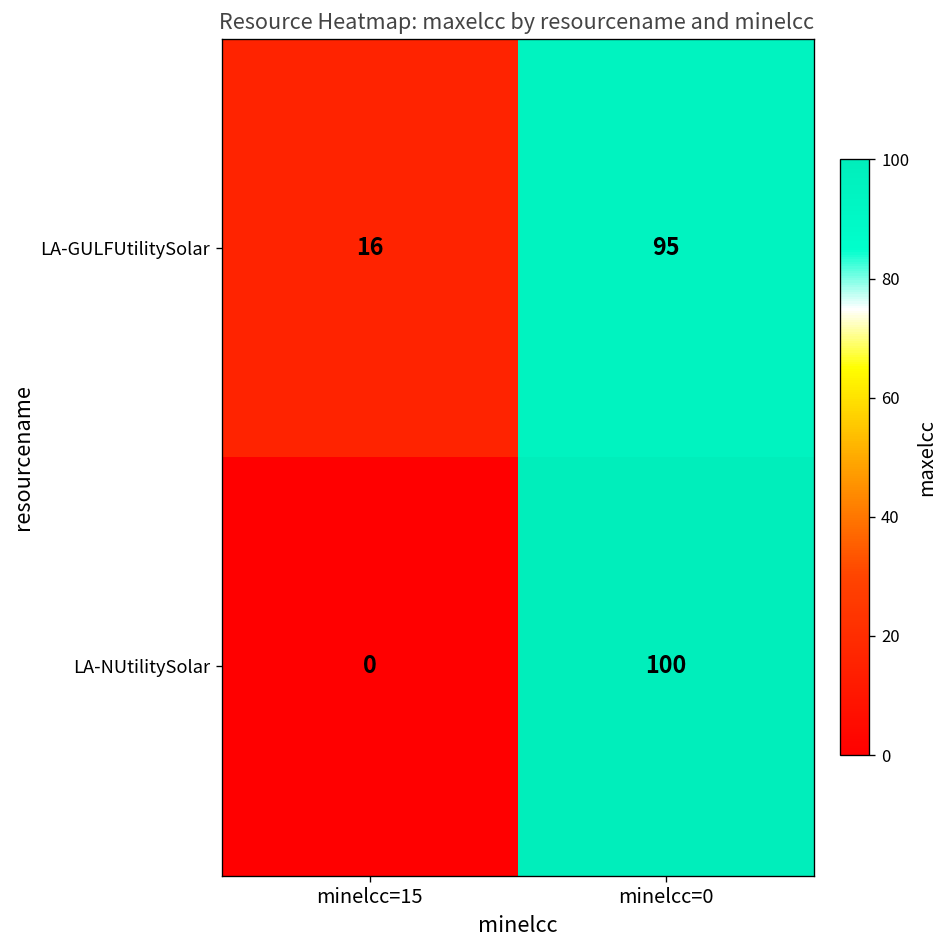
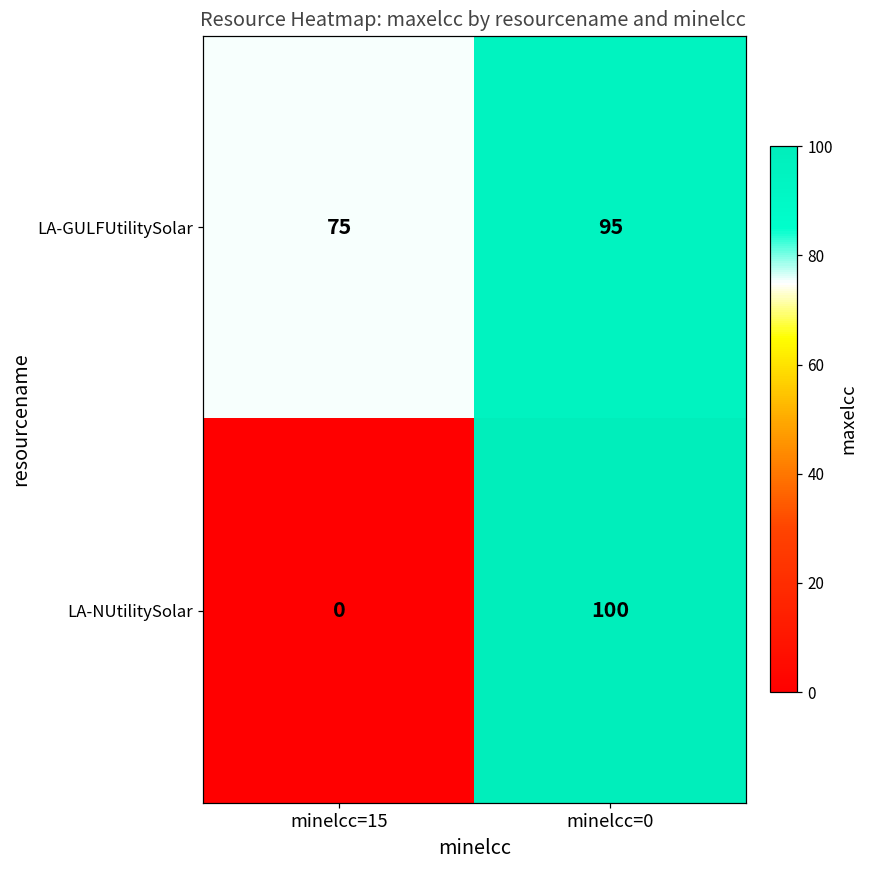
  {
    "LA-GULFUtilitySolar": {
-     "minelcc=15": 16,
+     "minelcc=15": 75,
      "minelcc=0": 95
    },
    "LA-NUtilitySolar": {
      "minelcc=15": 0,
      "minelcc=0": 100
    }
  }
